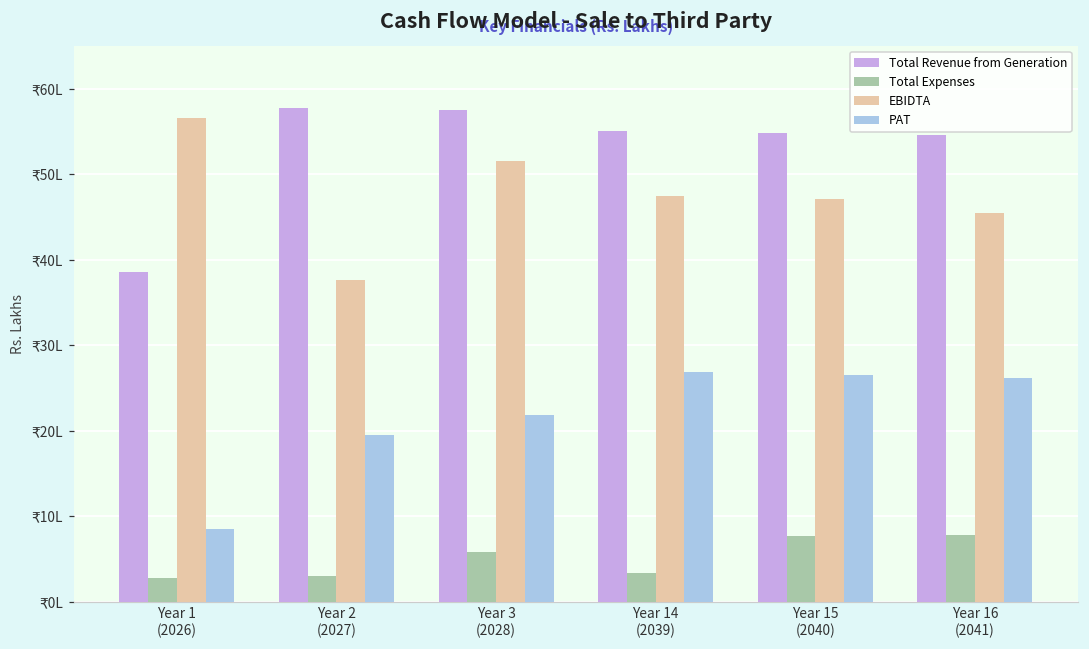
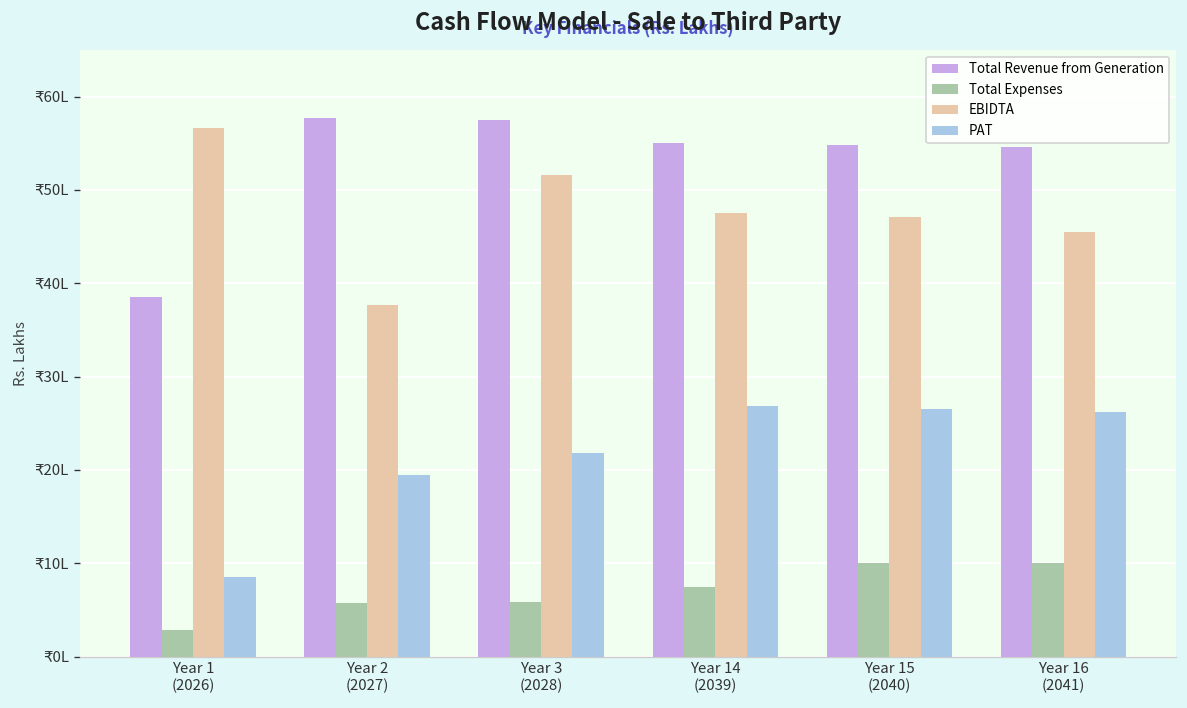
  {
    "Total Expenses": {
      "Year 1 (2026)": "₹3L",
-     "Year 2 (2027)": "₹3L",
+     "Year 2 (2027)": "₹6L",
      "Year 3 (2028)": "₹6L",
-     "Year 14 (2039)": "₹3L",
-     "Year 15 (2040)": "₹8L",
-     "Year 16 (2041)": "₹8L"
+     "Year 14 (2039)": "₹7L",
+     "Year 15 (2040)": "₹10L",
+     "Year 16 (2041)": "₹10L"
    },
    "EBIDTA": {
      "Year 1 (2026)": "₹57L",
      "Year 2 (2027)": "₹38L",
      "Year 3 (2028)": "₹52L",
      "Year 14 (2039)": "₹48L",
      "Year 15 (2040)": "₹47L",
      "Year 16 (2041)": "₹46L"
    }
  }
